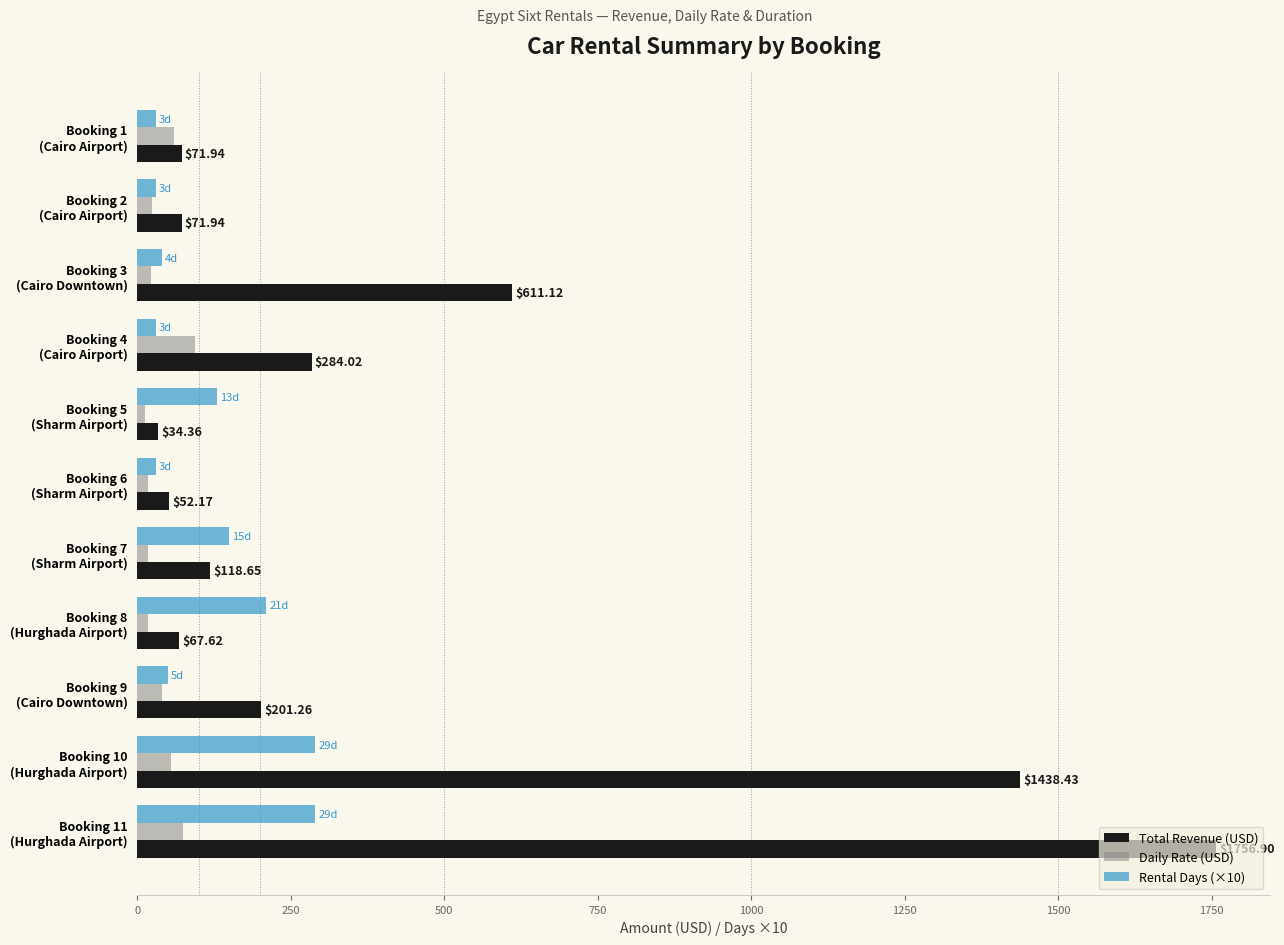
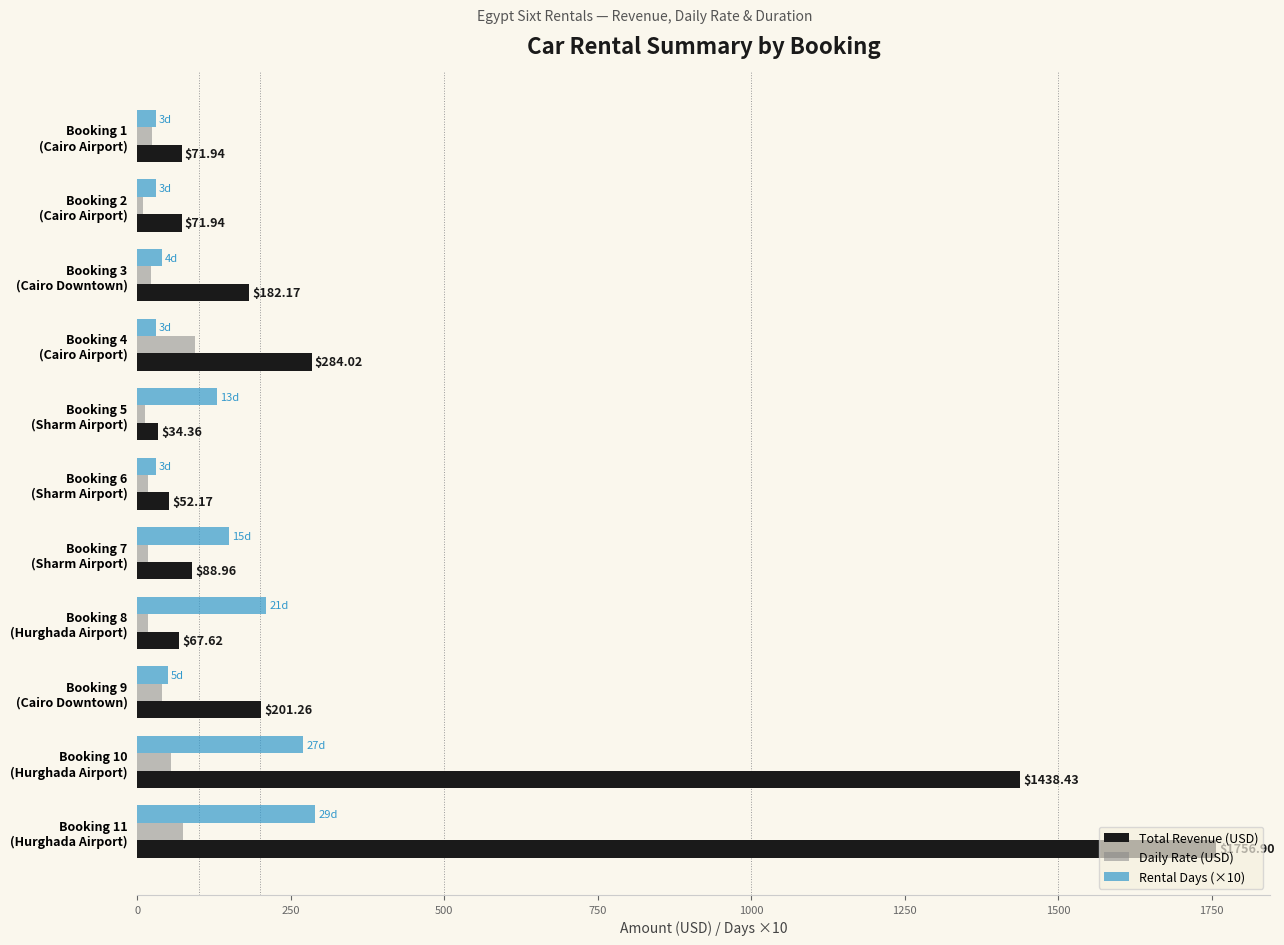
  {
    "Total Revenue (USD)": {
      "Booking 1 (Cairo Airport)": "$71.94",
      "Booking 2 (Cairo Airport)": "$71.94",
-     "Booking 3 (Cairo Downtown)": "$611.12",
+     "Booking 3 (Cairo Downtown)": "$182.17",
      "Booking 4 (Cairo Airport)": "$284.02",
      "Booking 5 (Sharm Airport)": "$34.36",
      "Booking 6 (Sharm Airport)": "$52.17",
-     "Booking 7 (Sharm Airport)": "$118.65",
+     "Booking 7 (Sharm Airport)": "$88.96",
      "Booking 8 (Hurghada Airport)": "$67.62",
      "Booking 9 (Cairo Downtown)": "$201.26",
      "Booking 10 (Hurghada Airport)": "$1438.43"
    },
    "Daily Rate (USD)": {
-     "Booking 1 (Cairo Airport)": "60",
-     "Booking 2 (Cairo Airport)": "20",
+     "Booking 1 (Cairo Airport)": "20",
+     "Booking 2 (Cairo Airport)": "10",
      "Booking 3 (Cairo Downtown)": "20",
      "Booking 4 (Cairo Airport)": "90",
      "Booking 5 (Sharm Airport)": "10",
      "Booking 6 (Sharm Airport)": "20",
      "Booking 7 (Sharm Airport)": "20",
      "Booking 8 (Hurghada Airport)": "20",
      "Booking 9 (Cairo Downtown)": "40",
      "Booking 10 (Hurghada Airport)": "50",
      "Booking 11 (Hurghada Airport)": "70"
    },
    "Rental Days (×10)": {
-     "Booking 10 (Hurghada Airport)": "29d"
+     "Booking 10 (Hurghada Airport)": "27d"
    }
  }
